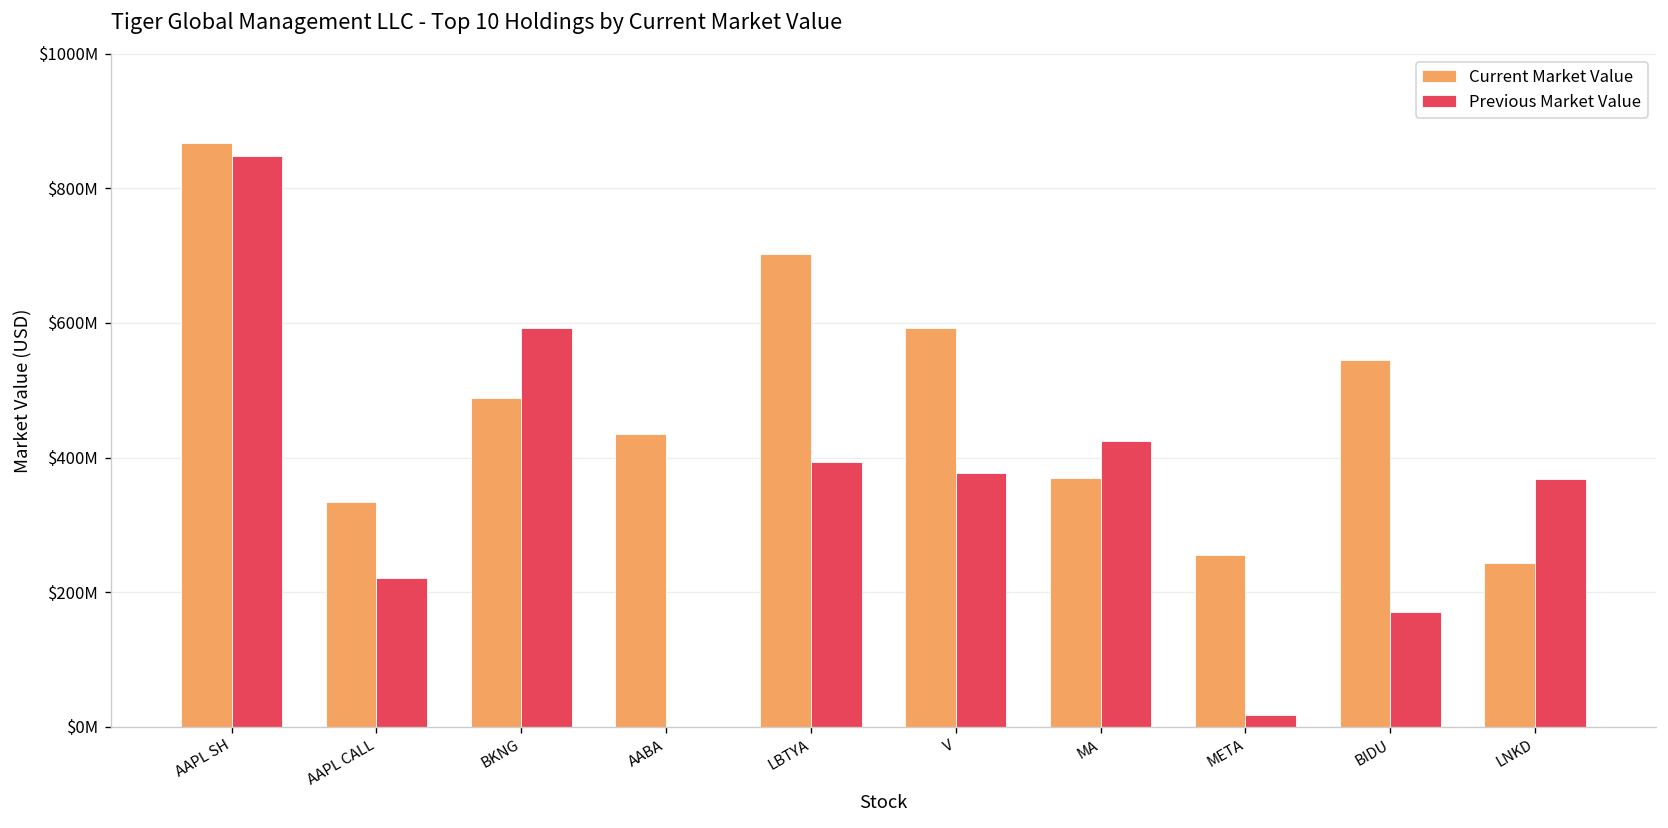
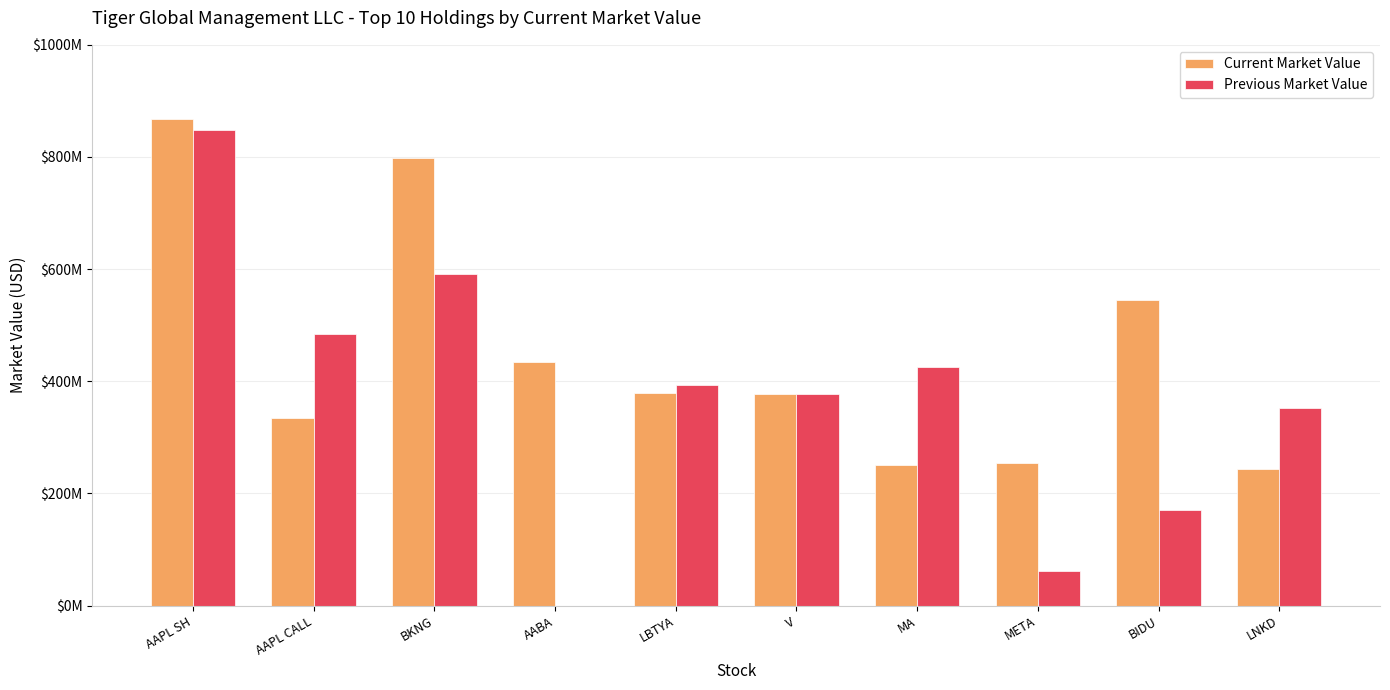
  {
    "Current Market Value": {
      "AAPL SH": "$870000000",
      "AAPL CALL": "$330000000",
-     "BKNG": "$490000000",
+     "BKNG": "$800000000",
      "AABA": "$430000000",
-     "LBTYA": "$700000000",
-     "V": "$590000000",
-     "MA": "$370000000",
+     "LBTYA": "$380000000",
+     "V": "$380000000",
+     "MA": "$250000000",
      "META": "$250000000",
      "BIDU": "$540000000",
      "LNKD": "$240000000"
    },
    "Previous Market Value": {
      "AAPL SH": "$850000000",
-     "AAPL CALL": "$220000000",
+     "AAPL CALL": "$480000000",
      "BKNG": "$590000000",
      "AABA": "$0",
      "LBTYA": "$390000000",
      "V": "$380000000",
      "MA": "$430000000",
-     "META": "$20000000",
+     "META": "$60000000",
      "BIDU": "$170000000",
-     "LNKD": "$370000000"
+     "LNKD": "$350000000"
    }
  }
